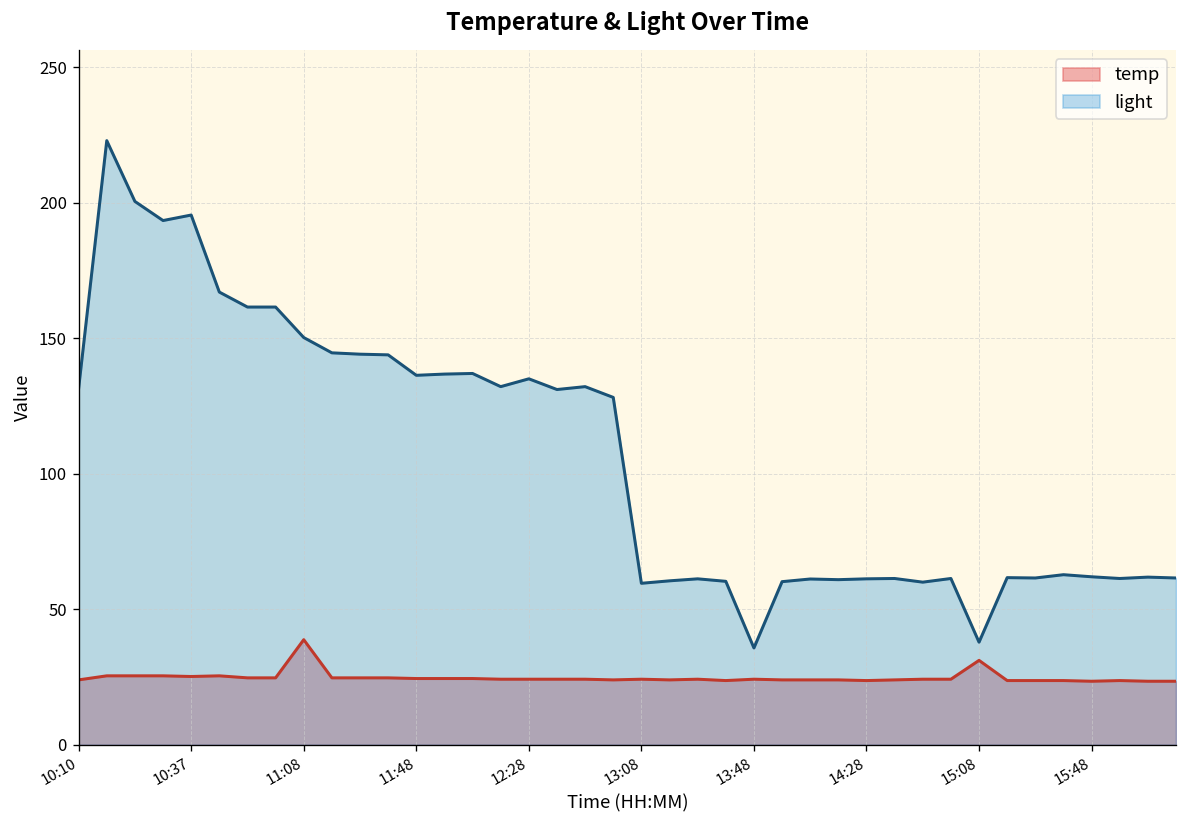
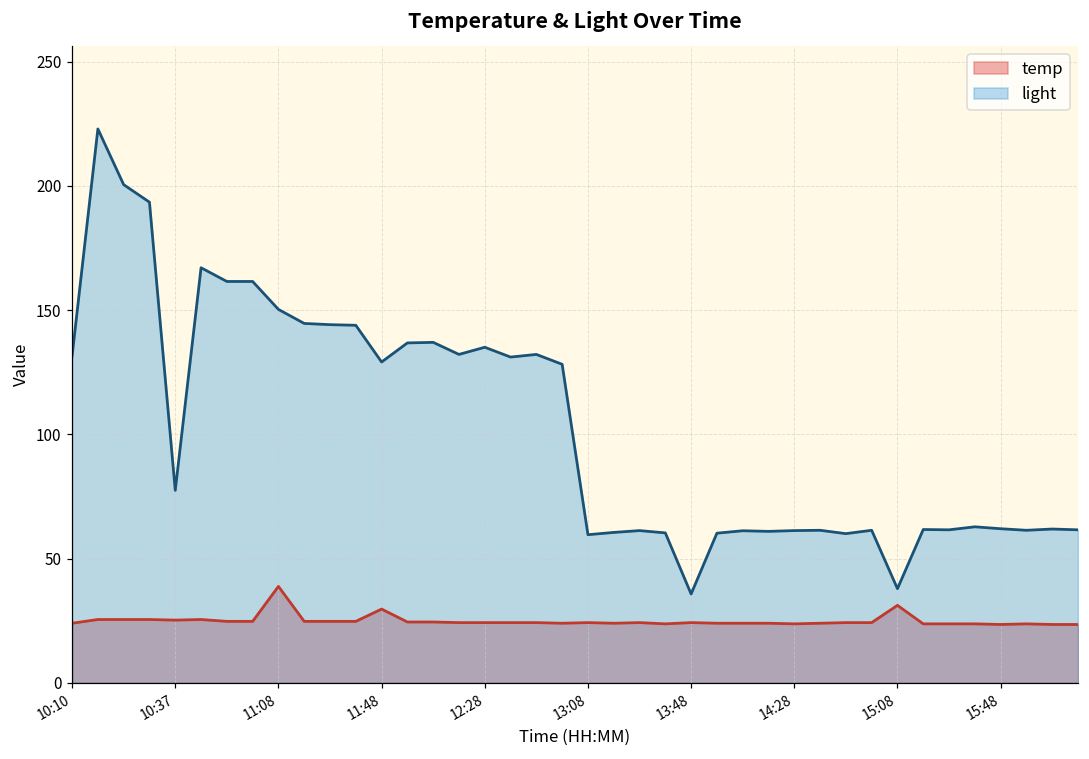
  {
    "temp": {
      "10:10": 24,
      "10:37": 25,
      "11:08": 39,
-     "11:48": 25,
+     "11:48": 30,
      "12:28": 24,
      "13:08": 24,
      "13:48": 24,
      "14:28": 24,
      "15:08": 31,
      "15:48": 24
    },
    "light": {
      "10:10": 132,
-     "10:37": 196,
+     "10:37": 77,
      "11:08": 150,
-     "11:48": 136,
+     "11:48": 129,
      "12:28": 135,
      "13:08": 60,
      "13:48": 36,
      "14:28": 61,
      "15:08": 38,
      "15:48": 62
    }
  }
